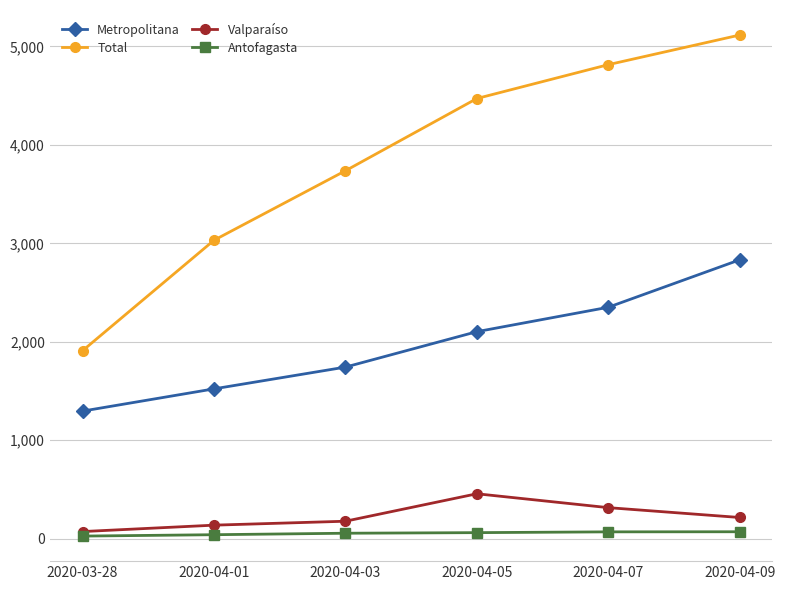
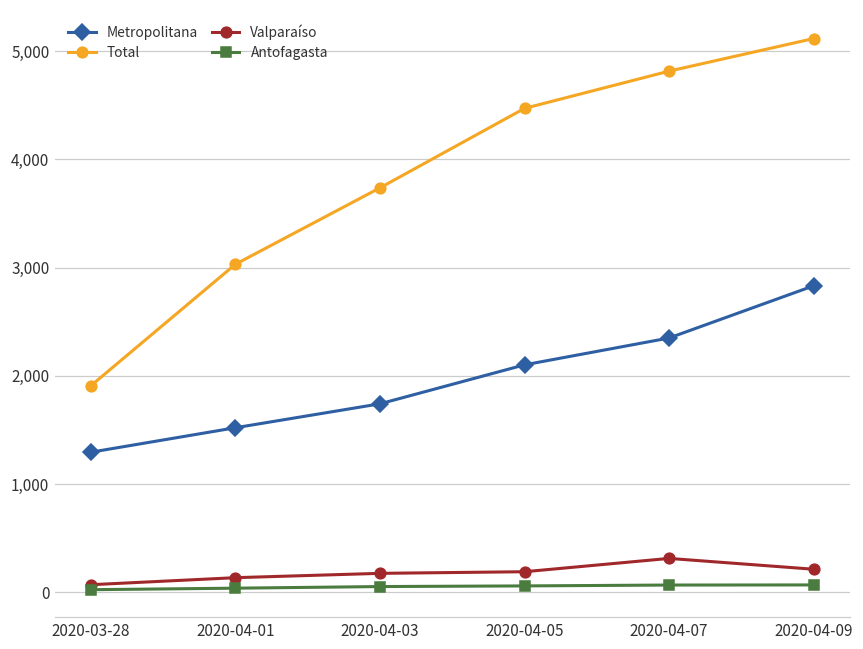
  {
    "Metropolitana": {
      "2020-03-28": "1,300",
      "2020-04-01": "1,500",
      "2020-04-03": "1,700",
      "2020-04-05": "2,100",
      "2020-04-07": "2,400",
      "2020-04-09": "2,800"
    },
    "Total": {
      "2020-03-28": "1,900",
      "2020-04-01": "3,000",
      "2020-04-03": "3,700",
      "2020-04-05": "4,500",
      "2020-04-07": "4,800",
      "2020-04-09": "5,100"
    },
    "Valparaíso": {
      "2020-03-28": "100",
      "2020-04-01": "100",
      "2020-04-03": "200",
-     "2020-04-05": "500",
+     "2020-04-05": "200",
      "2020-04-07": "300",
      "2020-04-09": "200"
    },
    "Antofagasta": {
      "2020-03-28": "0",
      "2020-04-01": "0",
      "2020-04-03": "100",
      "2020-04-05": "100",
      "2020-04-07": "100",
      "2020-04-09": "100"
    }
  }
